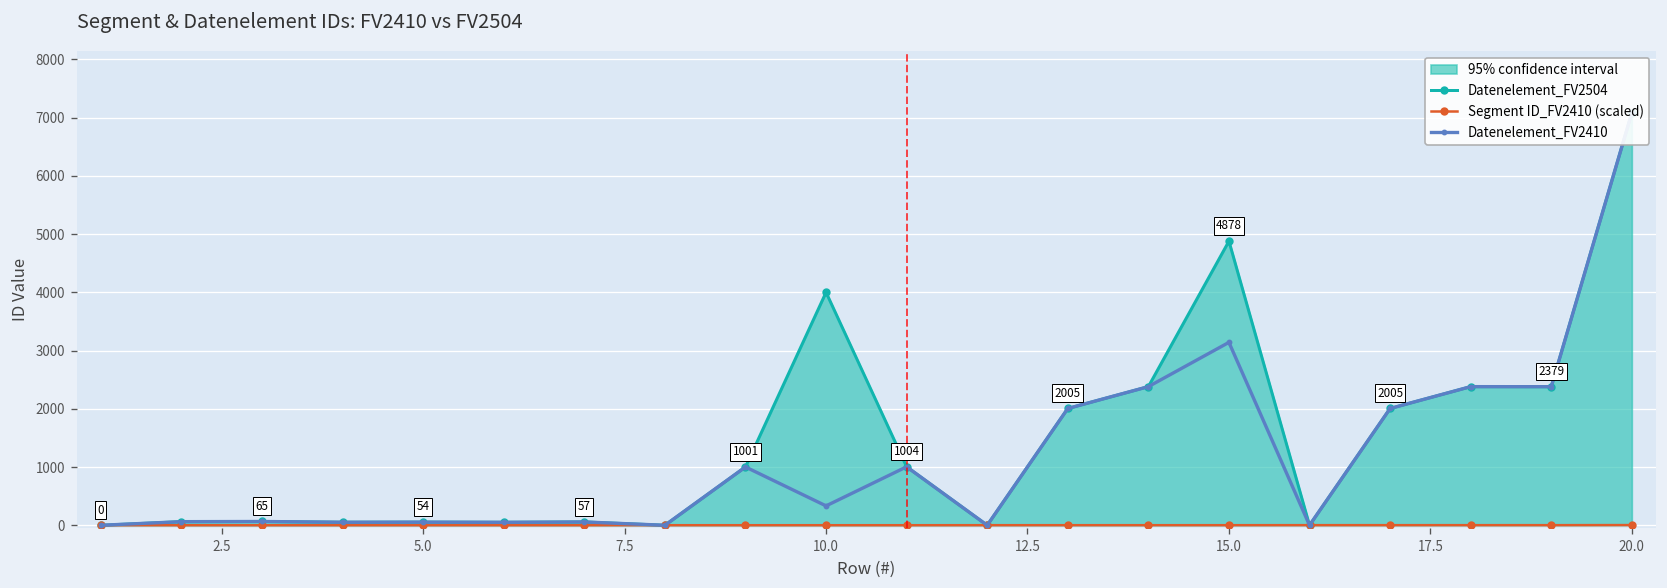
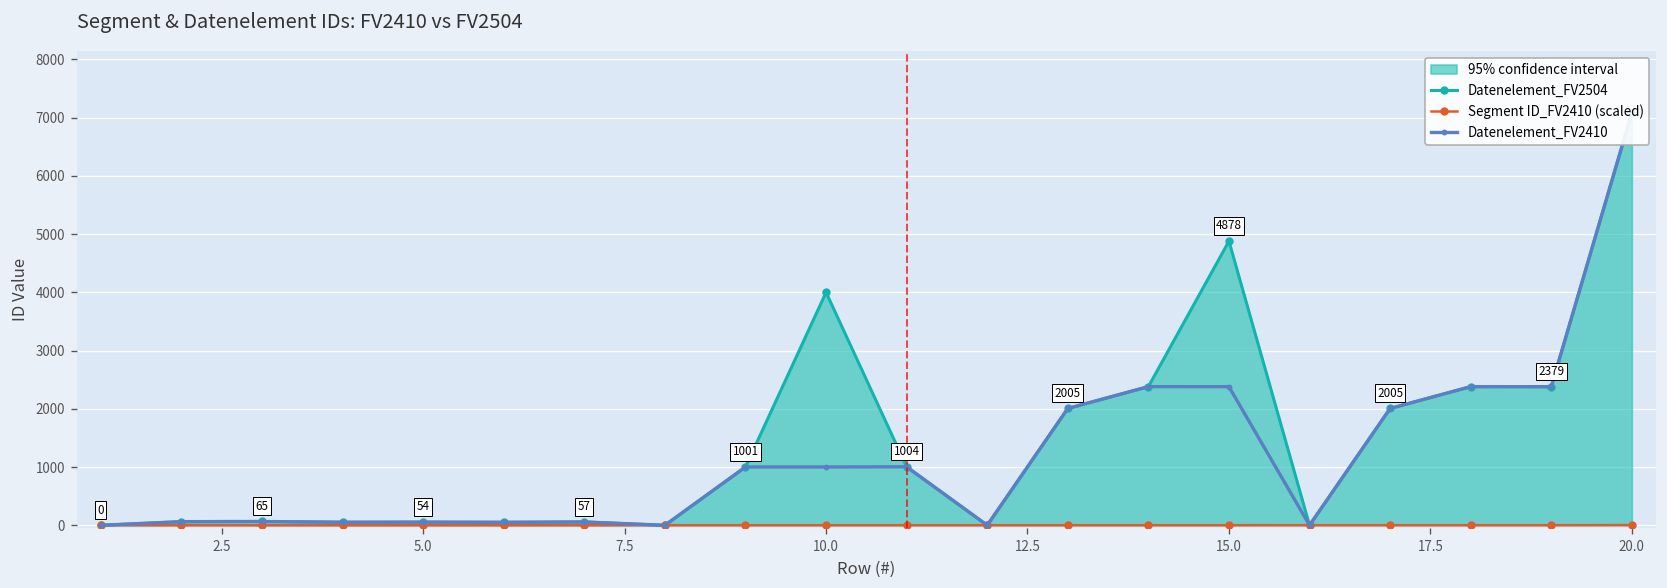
  {
    "95% confidence interval": {
      "10.0": 4000
    },
    "Segment ID_FV2410 (scaled)": {
      "5.0": 0,
      "10.0": 0,
      "15.0": 0,
      "20.0": 0
    },
    "Datenelement_FV2410": {
-     "10.0": 300,
-     "15.0": 3100
+     "10.0": 1000,
+     "15.0": 2400
    }
  }
